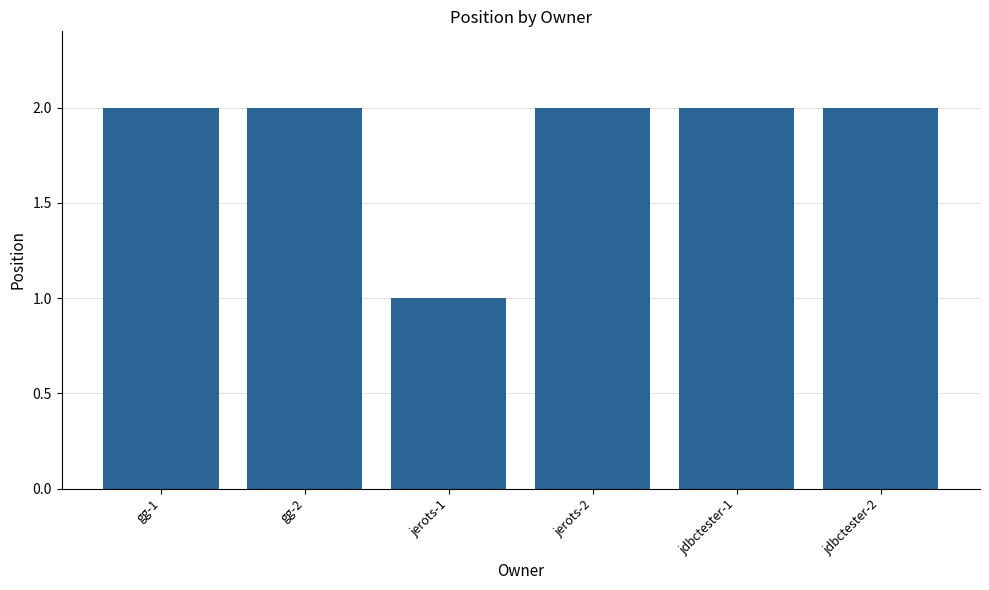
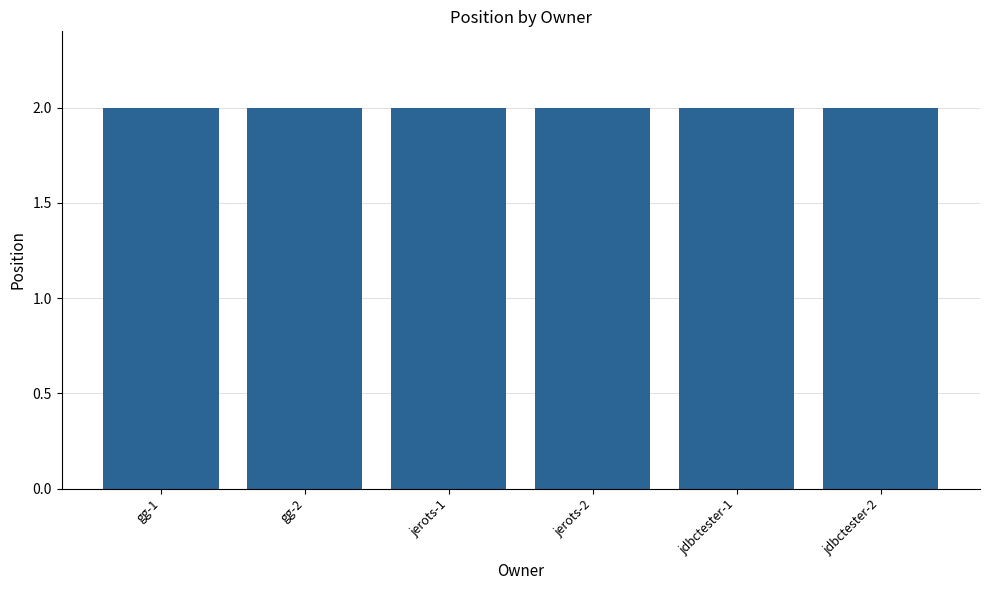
  {
    "gg-1": 2,
    "gg-2": 2,
-   "jerots-1": 1,
+   "jerots-1": 2,
    "jerots-2": 2,
    "jdbctester-1": 2,
    "jdbctester-2": 2
  }
